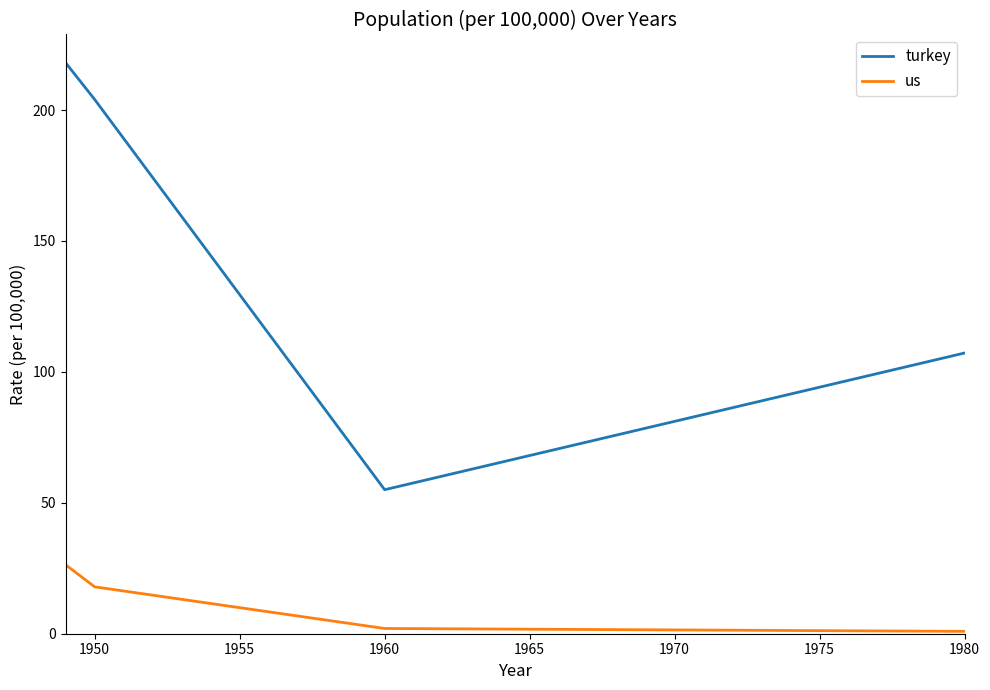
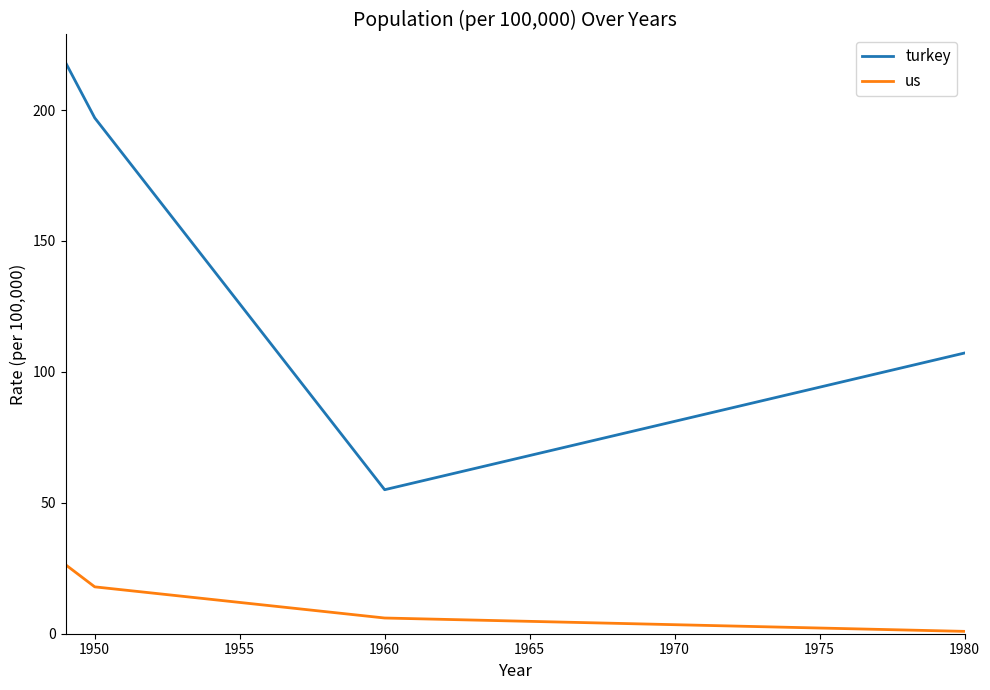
  {
    "turkey": {
-     "1950": 204,
+     "1950": 197,
      "1960": 55,
      "1980": 107
    },
    "us": {
      "1950": 18,
-     "1960": 2,
+     "1960": 6,
      "1980": 1
    }
  }
